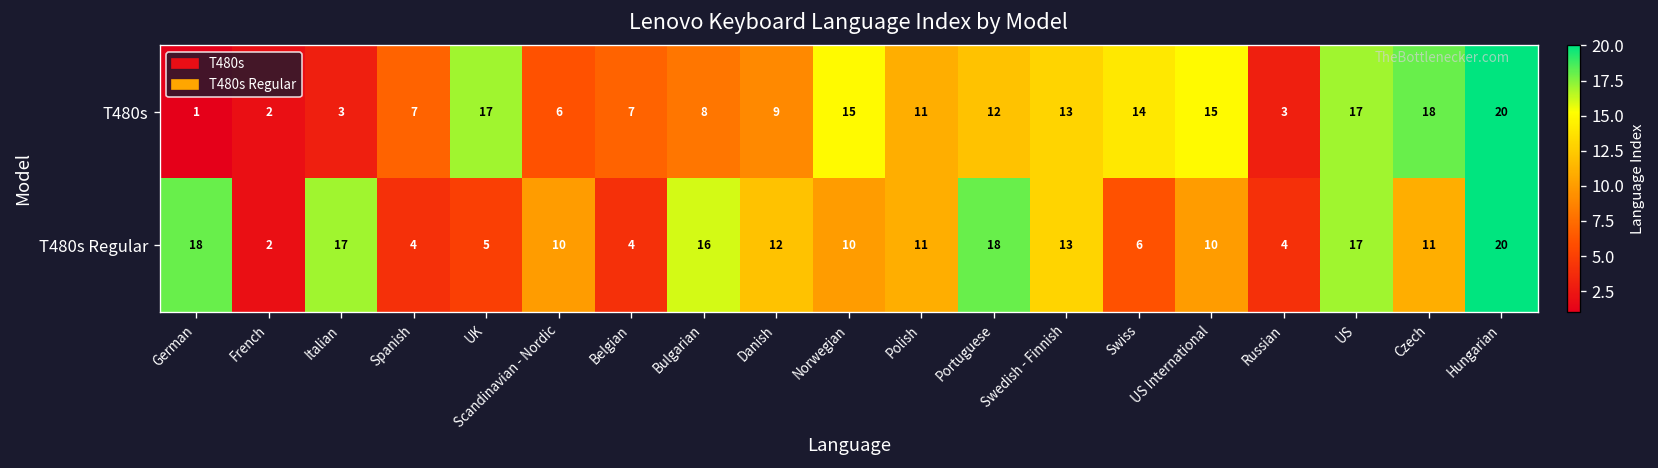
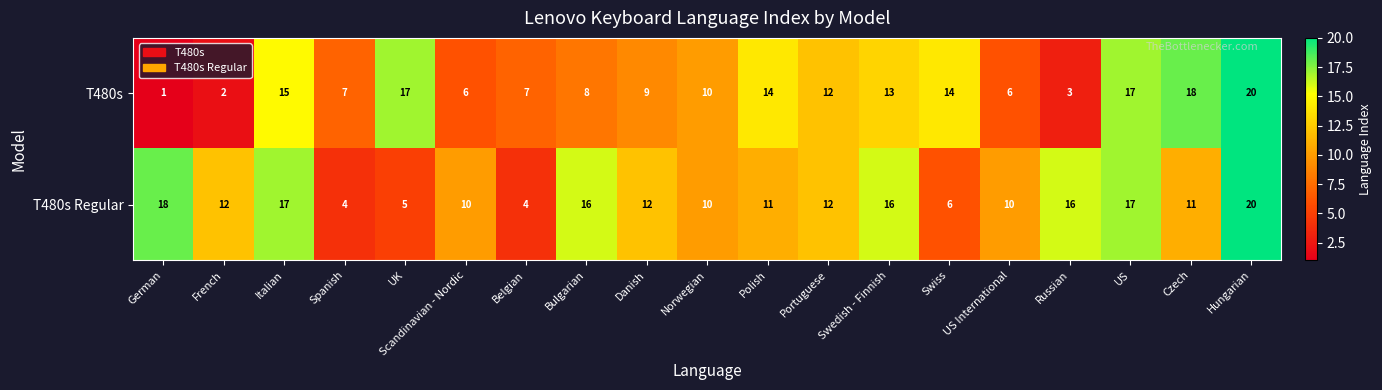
  {
    "T480s": {
      "German": 1,
      "French": 2,
-     "Italian": 3,
+     "Italian": 15,
      "Spanish": 7,
      "UK": 17,
      "Scandinavian - Nordic": 6,
      "Belgian": 7,
      "Bulgarian": 8,
      "Danish": 9,
-     "Norwegian": 15,
-     "Polish": 11,
+     "Norwegian": 10,
+     "Polish": 14,
      "Portuguese": 12,
      "Swedish - Finnish": 13,
      "Swiss": 14,
-     "US International": 15,
+     "US International": 6,
      "Russian": 3,
      "US": 17,
      "Hungarian": 20
    },
    "T480s Regular": {
      "German": 18,
-     "French": 2,
+     "French": 12,
      "Italian": 17,
      "Spanish": 4,
      "UK": 5,
      "Scandinavian - Nordic": 10,
      "Belgian": 4,
      "Bulgarian": 16,
      "Danish": 12,
      "Norwegian": 10,
      "Polish": 11,
-     "Portuguese": 18,
-     "Swedish - Finnish": 13,
+     "Portuguese": 12,
+     "Swedish - Finnish": 16,
      "Swiss": 6,
      "US International": 10,
-     "Russian": 4,
+     "Russian": 16,
      "US": 17,
      "Czech": 11,
      "Hungarian": 20
    }
  }
